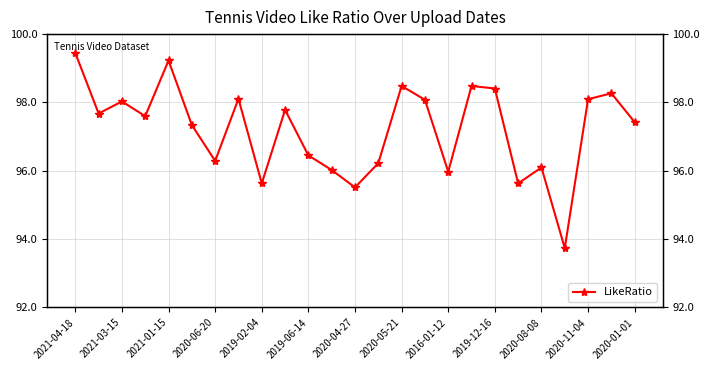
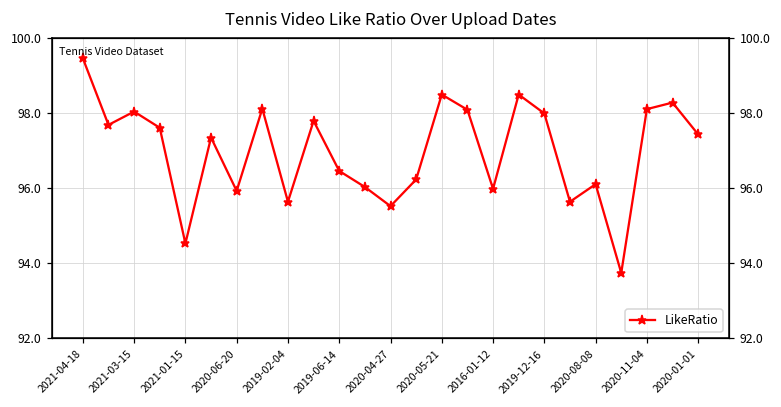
  {
-   "2021-01-15": 99.2,
-   "2020-06-20": 96.3,
+   "2021-01-15": 94.5,
+   "2020-06-20": 95.9,
    "2019-06-14": 96.5,
    "2020-04-27": 95.5,
    "2016-01-12": 96.0,
-   "2019-12-16": 98.4,
+   "2019-12-16": 98.0,
    "2020-08-08": 96.1,
    "2020-11-04": 98.1,
    "2020-01-01": 97.4
  }
